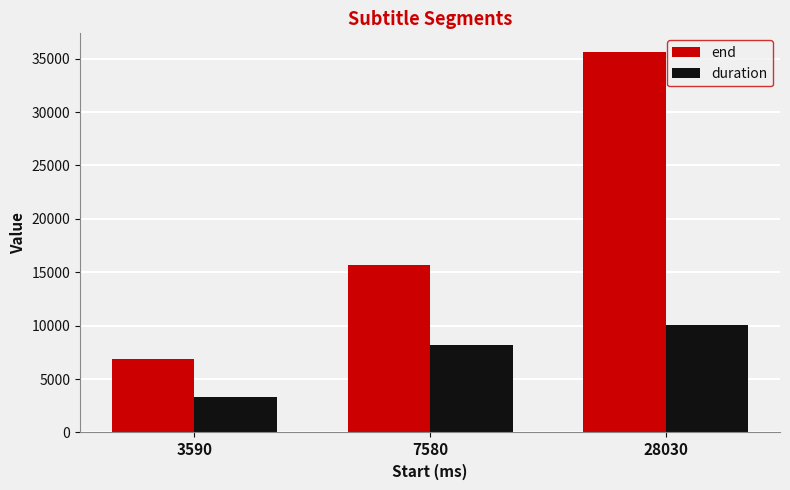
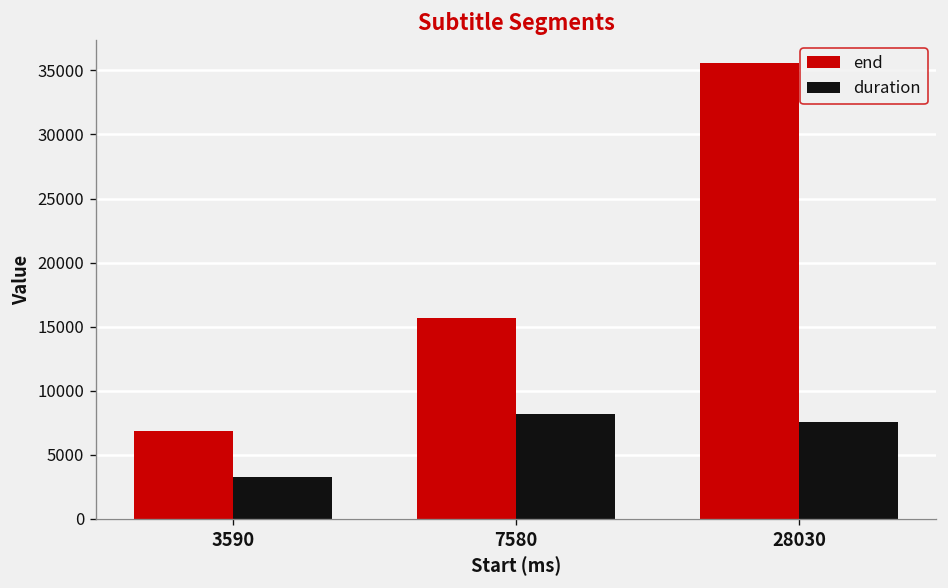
  {
    "end": {
      "3590": 6900,
      "7580": 15700,
      "28030": 35600
    },
    "duration": {
      "3590": 3300,
      "7580": 8200,
-     "28030": 10100
+     "28030": 7600
    }
  }
